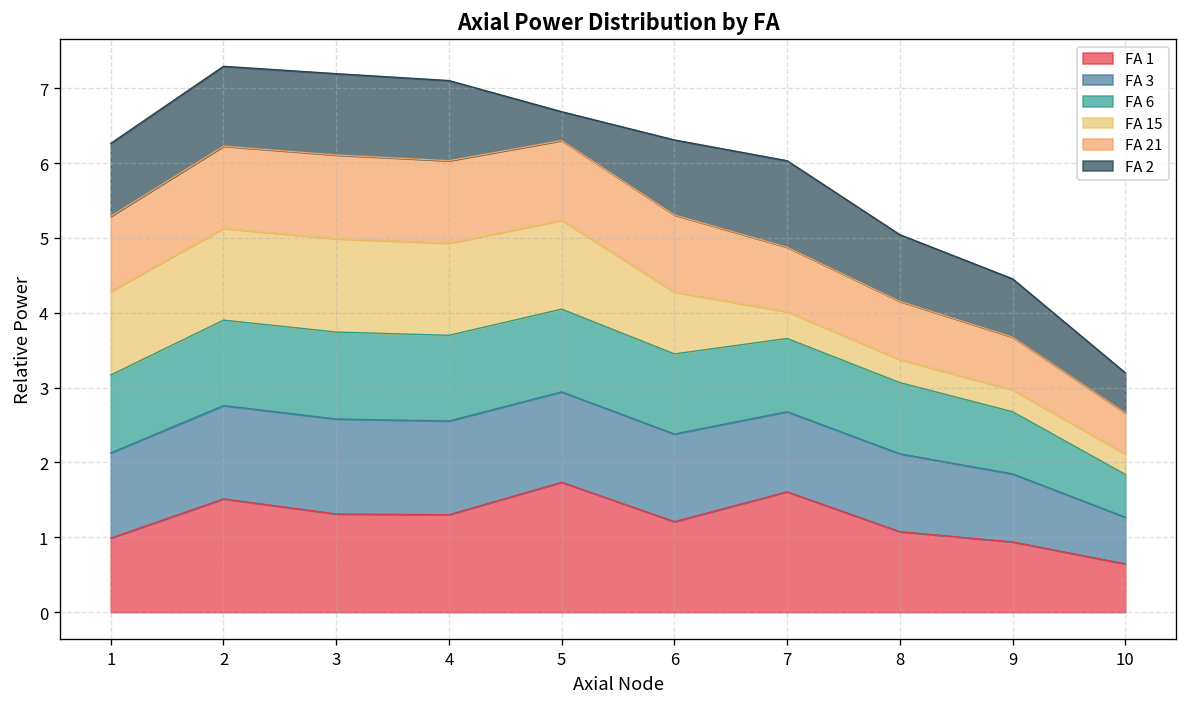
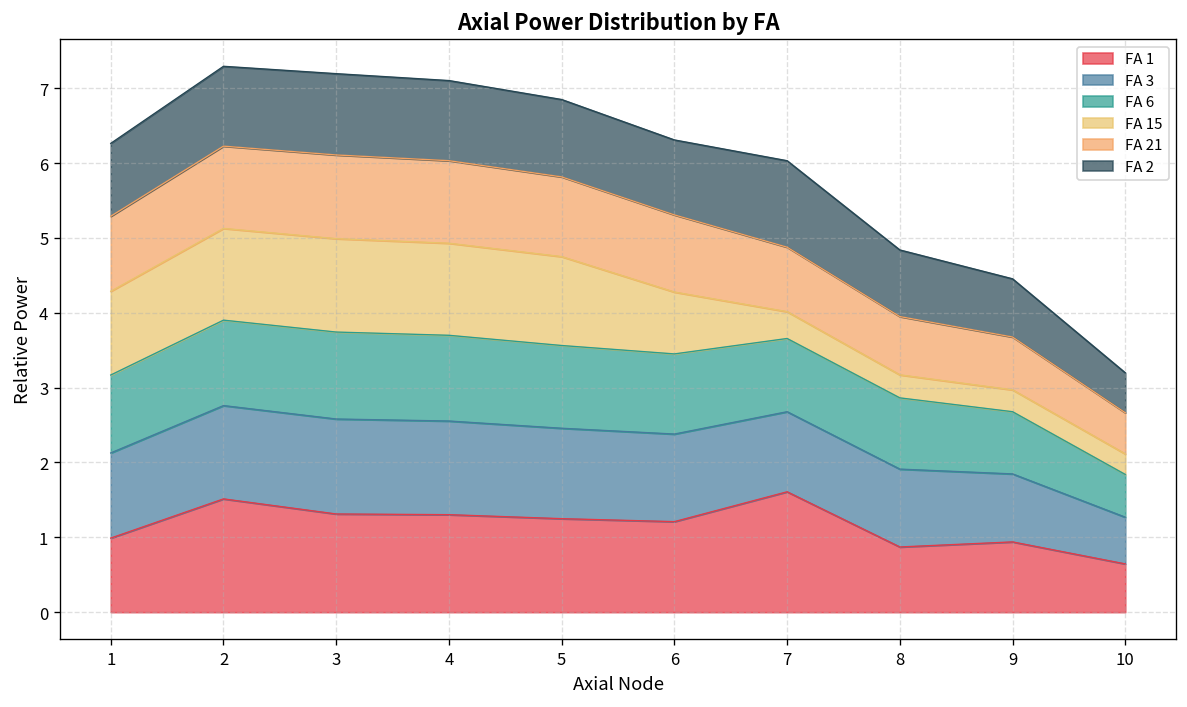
  {
    "FA 1": {
      "1": 1.0,
      "2": 1.5,
      "3": 1.3,
      "4": 1.3,
-     "5": 1.7,
+     "5": 1.2,
      "6": 1.2,
      "7": 1.6,
-     "8": 1.1,
+     "8": 0.9,
      "9": 0.9,
      "10": 0.6
    },
    "FA 2": {
      "1": 1.0,
      "2": 1.1,
      "3": 1.1,
      "4": 1.1,
-     "5": 0.4,
+     "5": 1.0,
      "6": 1.0,
      "7": 1.2,
      "8": 0.9,
      "9": 0.8,
      "10": 0.5
    }
  }
